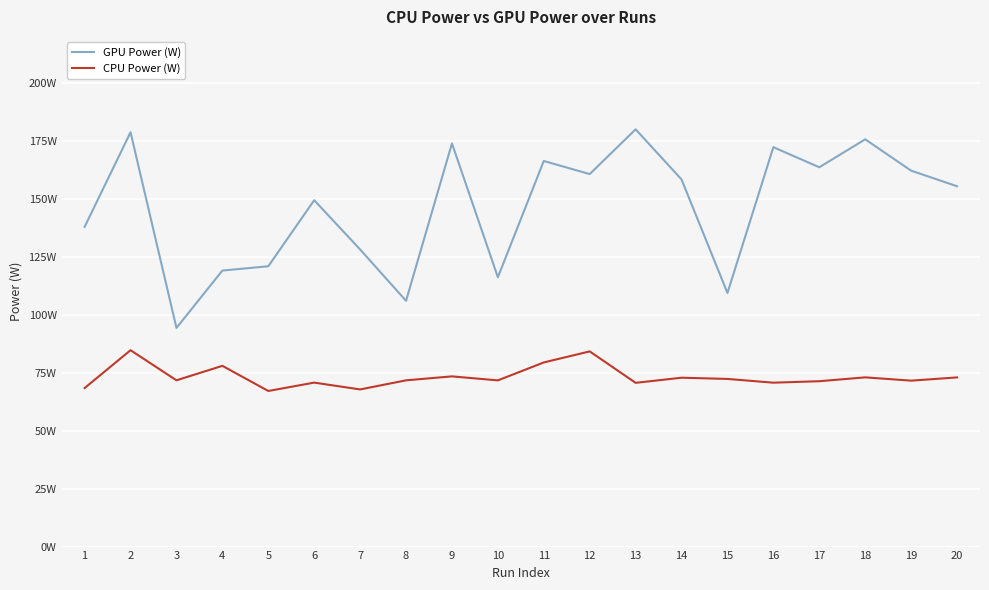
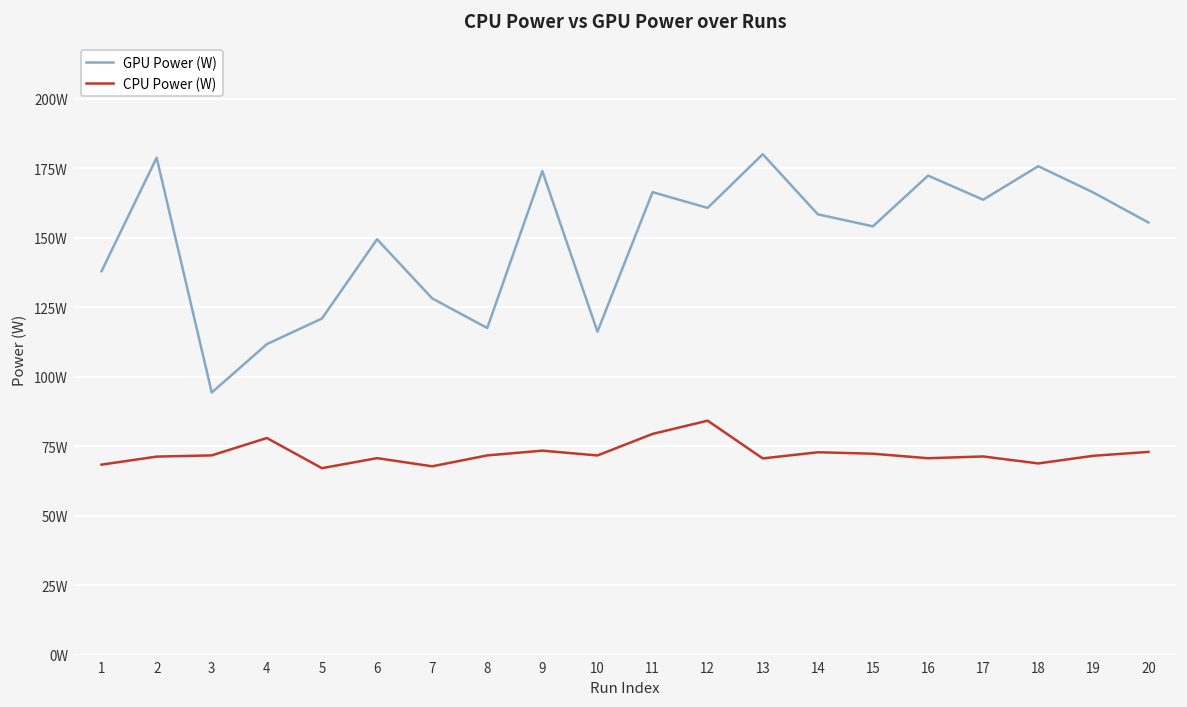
  {
    "GPU Power (W)": {
      "1": "138W",
      "2": "179W",
      "3": "94W",
-     "4": "119W",
+     "4": "112W",
      "5": "121W",
      "6": "150W",
      "7": "128W",
-     "8": "106W",
+     "8": "118W",
      "9": "174W",
      "10": "116W",
      "11": "166W",
      "12": "161W",
      "13": "180W",
      "14": "158W",
-     "15": "109W",
+     "15": "154W",
      "16": "172W",
      "17": "164W",
      "18": "176W",
-     "19": "162W",
+     "19": "166W",
      "20": "156W"
    },
    "CPU Power (W)": {
      "1": "68W",
-     "2": "85W",
+     "2": "71W",
      "3": "72W",
      "4": "78W",
      "5": "67W",
      "6": "71W",
      "7": "68W",
      "8": "72W",
      "9": "73W",
      "10": "72W",
      "11": "79W",
      "12": "84W",
      "13": "71W",
      "14": "73W",
      "15": "72W",
      "16": "71W",
      "17": "71W",
-     "18": "73W",
+     "18": "69W",
      "19": "72W",
      "20": "73W"
    }
  }
